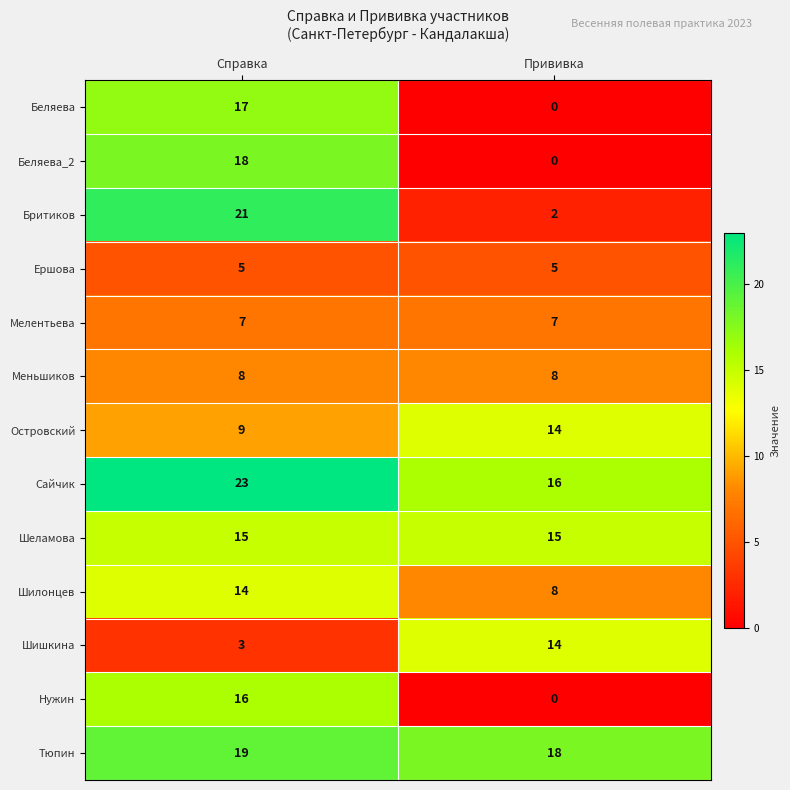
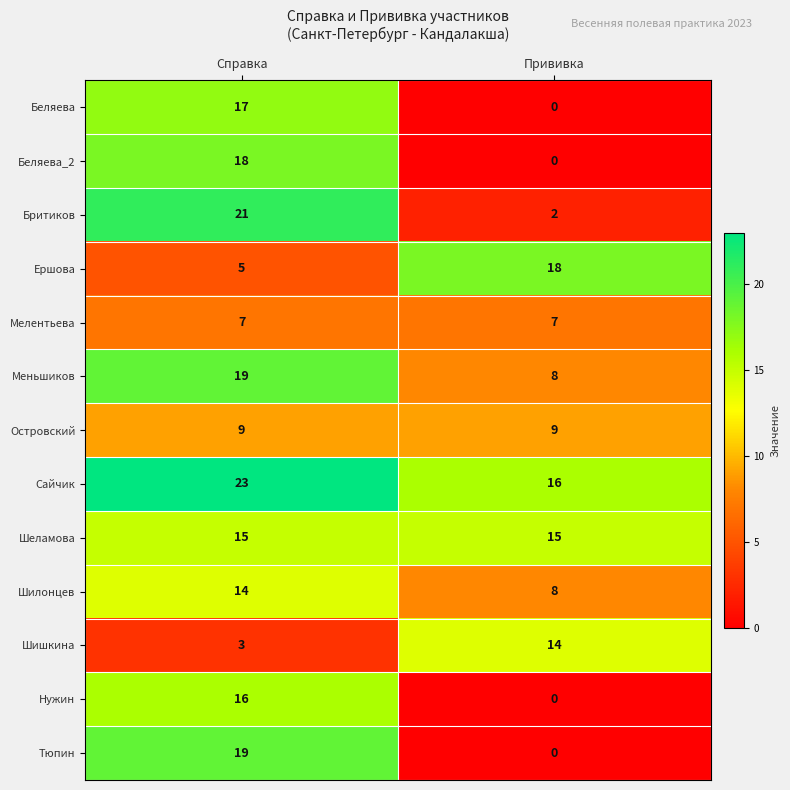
  {
    "Беляева": {
      "Справка": 17,
      "Прививка": 0
    },
    "Беляева_2": {
      "Справка": 18,
      "Прививка": 0
    },
    "Бритиков": {
      "Справка": 21,
      "Прививка": 2
    },
    "Ершова": {
      "Справка": 5,
-     "Прививка": 5
+     "Прививка": 18
    },
    "Мелентьева": {
      "Справка": 7,
      "Прививка": 7
    },
    "Меньшиков": {
-     "Справка": 8,
+     "Справка": 19,
      "Прививка": 8
    },
    "Островский": {
      "Справка": 9,
-     "Прививка": 14
+     "Прививка": 9
    },
    "Сайчик": {
      "Справка": 23,
      "Прививка": 16
    },
    "Шеламова": {
      "Справка": 15,
      "Прививка": 15
    },
    "Шилонцев": {
      "Справка": 14,
      "Прививка": 8
    },
    "Шишкина": {
      "Справка": 3,
      "Прививка": 14
    },
    "Нужин": {
      "Справка": 16,
      "Прививка": 0
    },
    "Тюпин": {
      "Справка": 19,
-     "Прививка": 18
+     "Прививка": 0
    }
  }
